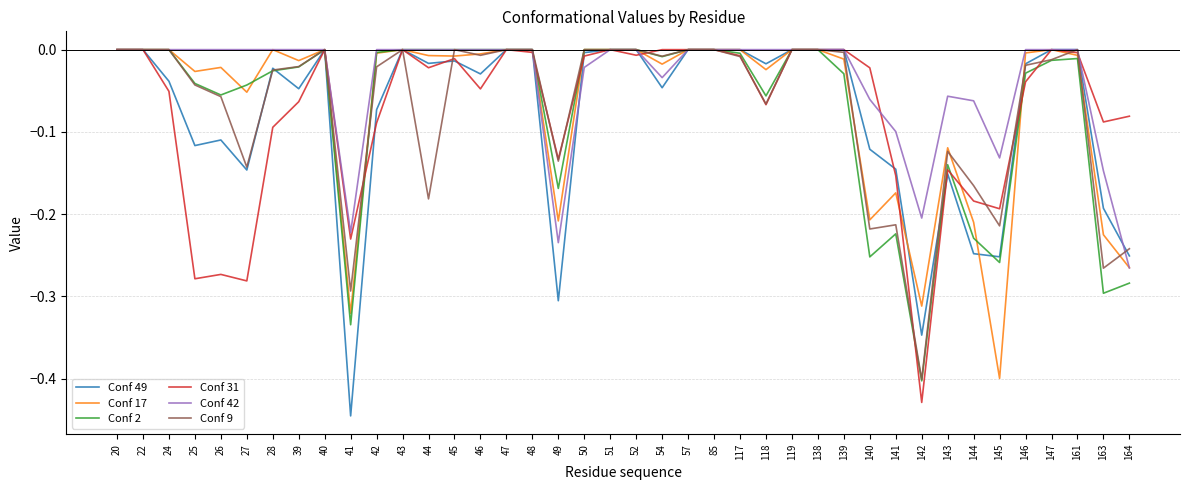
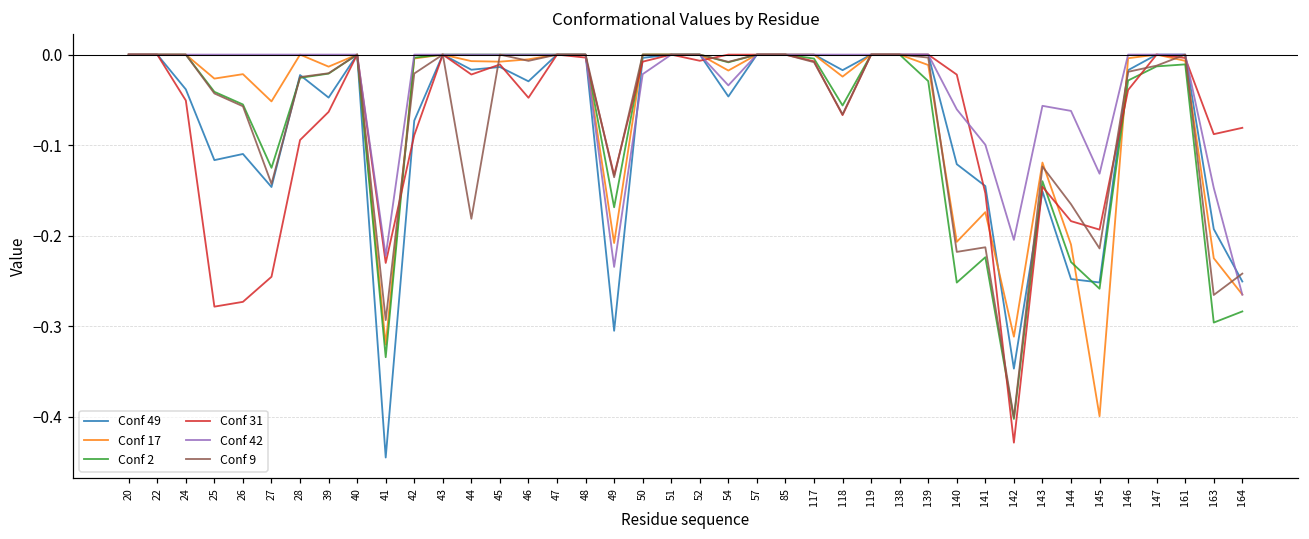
  {
    "Conf 49": {
      "24": -0.04,
      "25": -0.12,
      "26": -0.11,
      "27": -0.15,
      "39": -0.05,
      "41": -0.45,
      "42": -0.07,
      "44": -0.02,
      "46": -0.03,
      "49": -0.31,
      "50": 0.00,
      "54": -0.05,
      "118": -0.02,
      "140": -0.12,
      "141": -0.15,
      "142": -0.35,
      "143": -0.15,
      "144": -0.25,
      "145": -0.25,
      "163": -0.19,
      "164": -0.25
    },
    "Conf 17": {
      "25": -0.03,
      "26": -0.02,
      "27": -0.05,
      "39": -0.01,
      "41": -0.32,
      "44": -0.01,
      "49": -0.21,
      "54": -0.02,
      "118": -0.02,
      "139": -0.01,
      "140": -0.21,
      "141": -0.17,
      "142": -0.31,
      "143": -0.12,
      "144": -0.21,
      "145": -0.40,
      "146": 0.00,
      "161": -0.01,
      "163": -0.23
    },
    "Conf 2": {
-     "27": -0.04,
+     "27": -0.13,
      "41": -0.33,
      "49": -0.17,
      "118": -0.06,
      "139": -0.03,
      "140": -0.25,
      "141": -0.22,
      "143": -0.14,
      "144": -0.23,
      "145": -0.26,
      "146": -0.03,
      "161": -0.01,
      "163": -0.30,
      "164": -0.28
    },
    "Conf 31": {
      "24": -0.05,
      "25": -0.28,
      "26": -0.27,
-     "27": -0.28,
+     "27": -0.25,
      "28": -0.09,
      "39": -0.06,
      "41": -0.23,
      "42": -0.09,
      "44": -0.02,
      "46": -0.05,
      "48": 0.00,
      "50": -0.01,
      "52": -0.01,
      "54": 0.00,
      "140": -0.02,
      "141": -0.15,
      "142": -0.43,
      "143": -0.15,
      "144": -0.18,
      "145": -0.19,
      "146": -0.04,
      "161": 0.00,
      "163": -0.09,
      "164": -0.08
    },
    "Conf 42": {
      "25": 0.00,
      "26": 0.00,
      "27": 0.00,
      "39": 0.00,
      "41": -0.22,
      "42": 0.00,
      "49": -0.23,
      "50": -0.02,
      "54": -0.03,
      "118": 0.00,
      "140": -0.06,
      "141": -0.10,
      "142": -0.20,
      "143": -0.06,
      "144": -0.06,
      "145": -0.13,
      "146": 0.00,
      "163": -0.15
    },
    "Conf 9": {
      "27": -0.14,
      "41": -0.29,
      "42": -0.02,
      "44": -0.18,
      "139": 0.00,
      "140": -0.22,
      "141": -0.21,
      "143": -0.12,
      "144": -0.17,
      "145": -0.21,
      "163": -0.27,
      "164": -0.24
    }
  }
